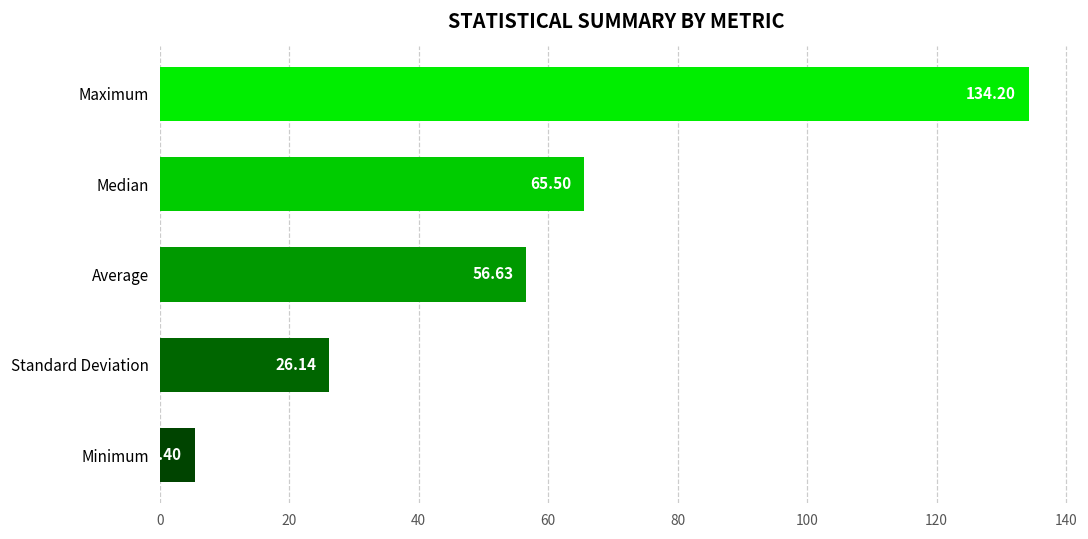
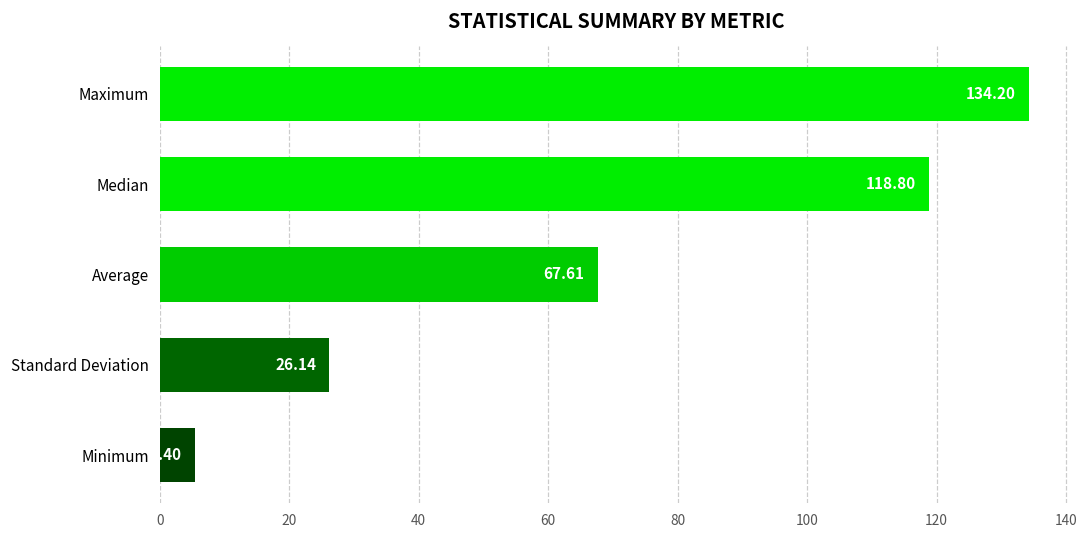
  {
    "Maximum": 134.20,
-   "Median": 65.50,
-   "Average": 56.63,
+   "Median": 118.80,
+   "Average": 67.61,
    "Standard Deviation": 26.14,
    "Minimum": 5.40
  }
